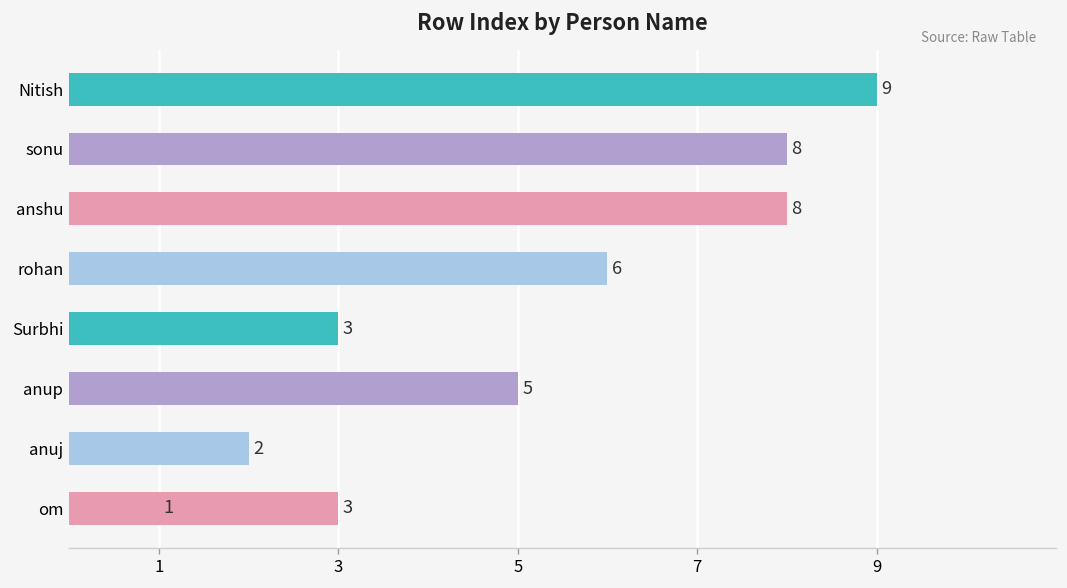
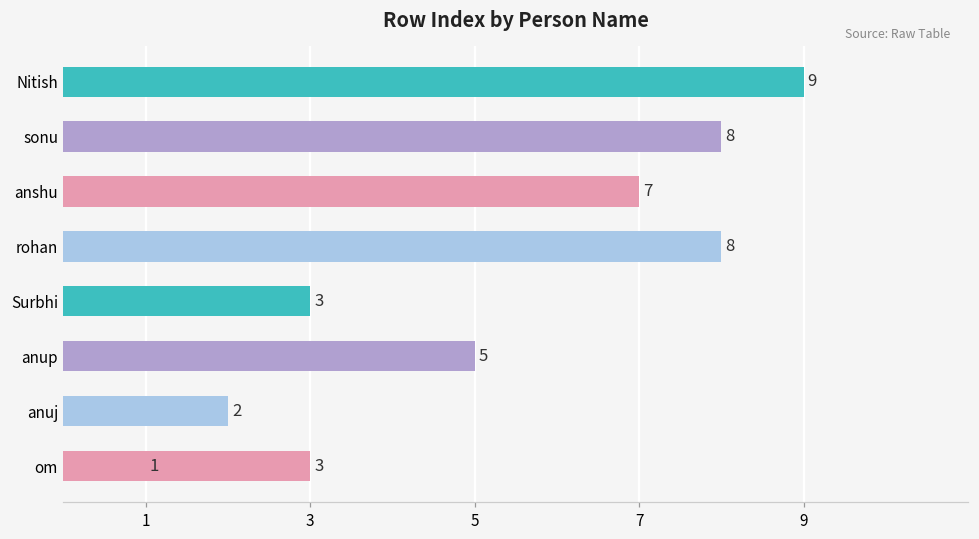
  {
    "Nitish": 9,
    "sonu": 8,
-   "anshu": 8,
-   "rohan": 6,
+   "anshu": 7,
+   "rohan": 8,
    "Surbhi": 3,
    "anup": 5,
    "anuj": 2
  }
